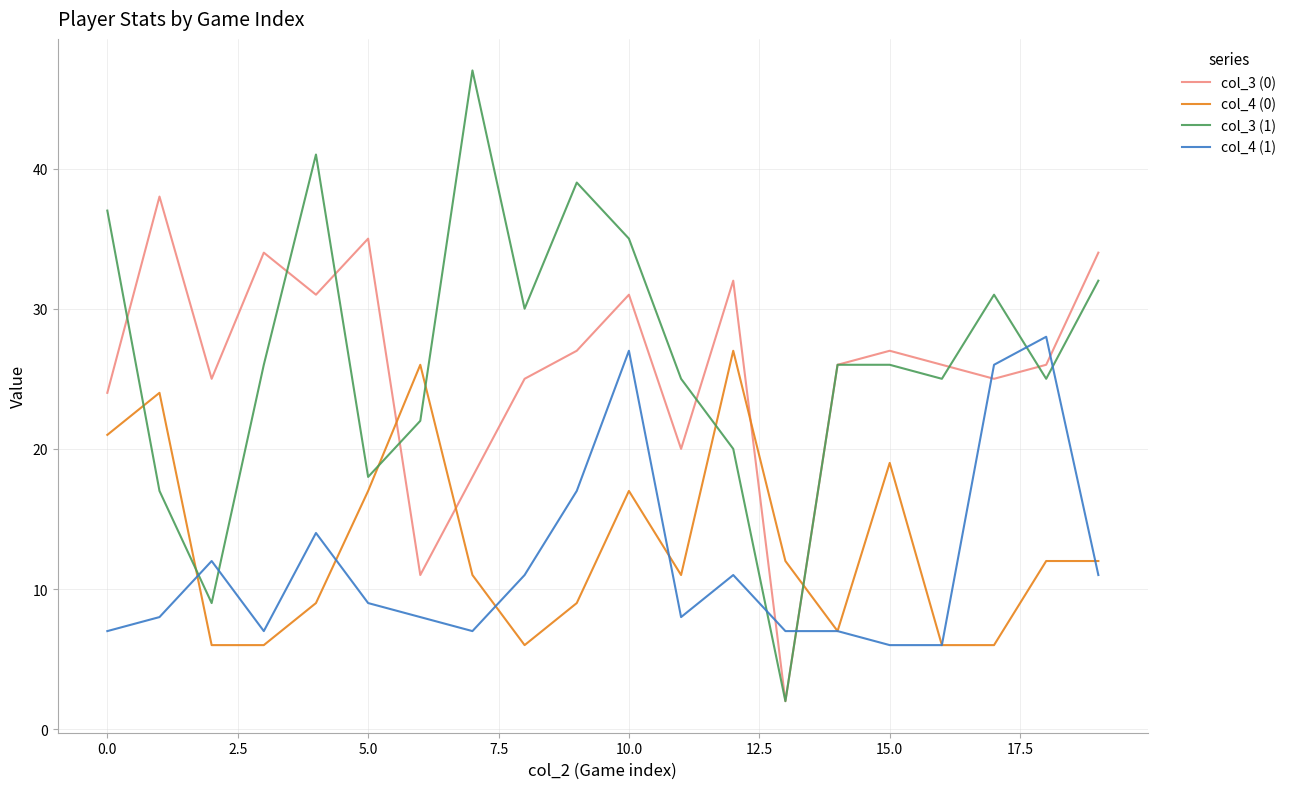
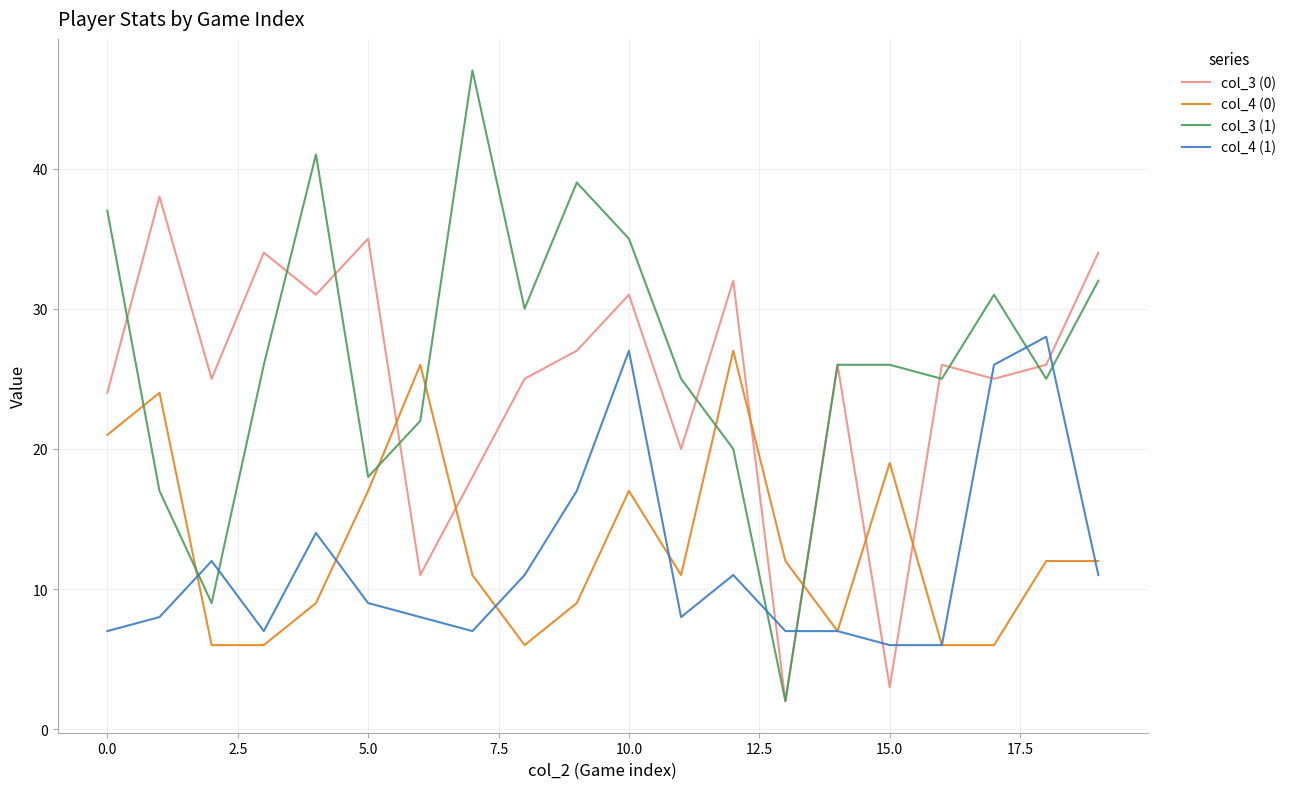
  {
    "col_3 (0)": {
      "0.0": 24,
      "5.0": 35,
      "10.0": 31,
-     "15.0": 27
+     "15.0": 3
    },
    "col_4 (0)": {
      "0.0": 21,
      "5.0": 17,
      "10.0": 17,
      "15.0": 19
    },
    "col_3 (1)": {
      "0.0": 37,
      "5.0": 18,
      "10.0": 35,
      "15.0": 26
    },
    "col_4 (1)": {
      "0.0": 7,
      "5.0": 9,
      "10.0": 27,
      "15.0": 6
    }
  }
